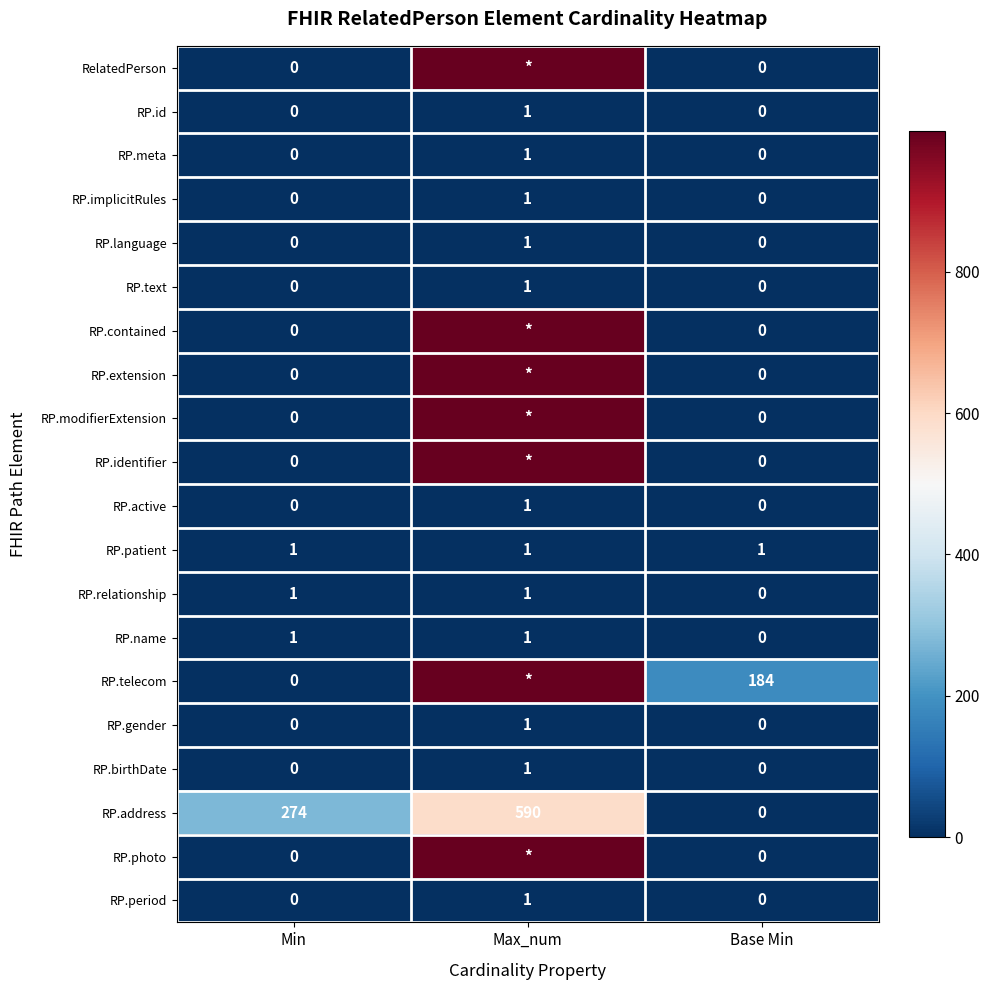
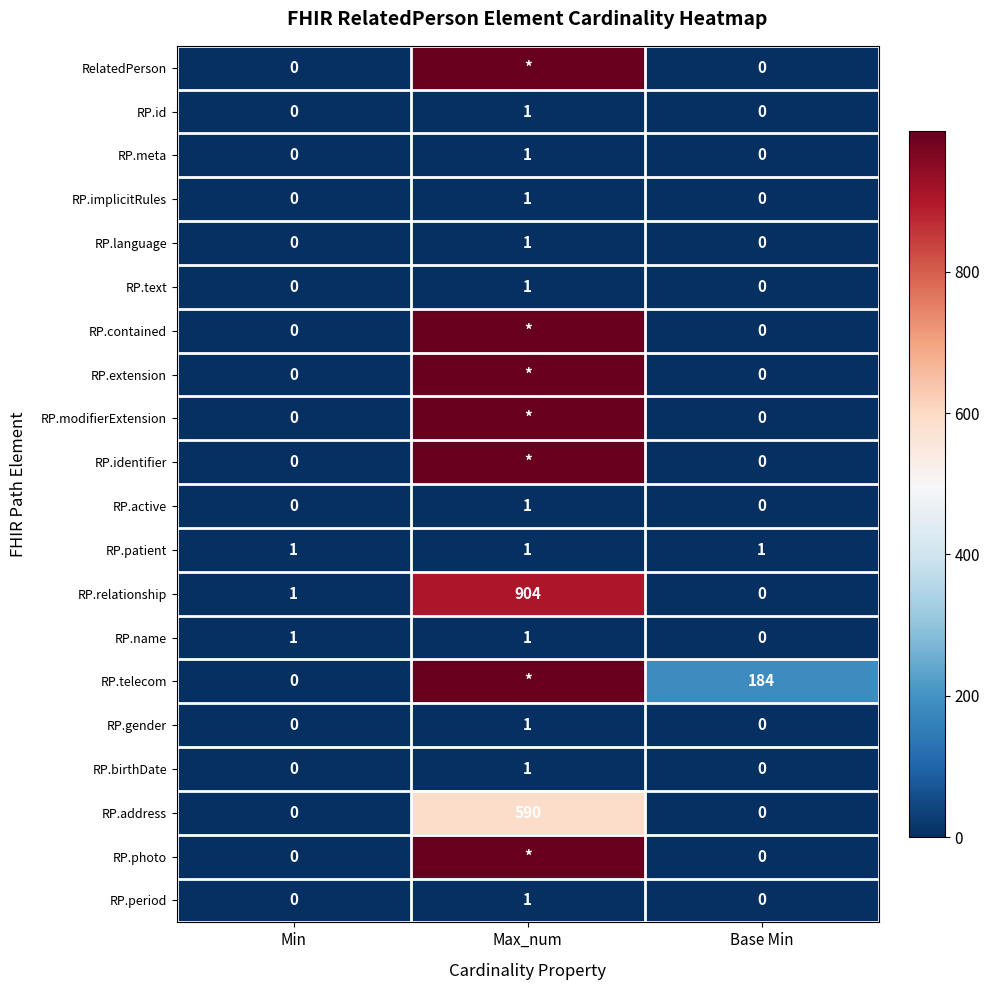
  {
    "RelatedPerson": {
      "Min": 0,
      "Base Min": 0
    },
    "RP.id": {
      "Min": 0,
      "Max_num": 1,
      "Base Min": 0
    },
    "RP.meta": {
      "Min": 0,
      "Max_num": 1,
      "Base Min": 0
    },
    "RP.implicitRules": {
      "Min": 0,
      "Max_num": 1,
      "Base Min": 0
    },
    "RP.language": {
      "Min": 0,
      "Max_num": 1,
      "Base Min": 0
    },
    "RP.text": {
      "Min": 0,
      "Max_num": 1,
      "Base Min": 0
    },
    "RP.contained": {
      "Min": 0,
      "Base Min": 0
    },
    "RP.extension": {
      "Min": 0,
      "Base Min": 0
    },
    "RP.modifierExtension": {
      "Min": 0,
      "Base Min": 0
    },
    "RP.identifier": {
      "Min": 0,
      "Base Min": 0
    },
    "RP.active": {
      "Min": 0,
      "Max_num": 1,
      "Base Min": 0
    },
    "RP.patient": {
      "Min": 1,
      "Max_num": 1,
      "Base Min": 1
    },
    "RP.relationship": {
      "Min": 1,
-     "Max_num": 1,
+     "Max_num": 904,
      "Base Min": 0
    },
    "RP.name": {
      "Min": 1,
      "Max_num": 1,
      "Base Min": 0
    },
    "RP.telecom": {
      "Min": 0,
      "Base Min": 184
    },
    "RP.gender": {
      "Min": 0,
      "Max_num": 1,
      "Base Min": 0
    },
    "RP.birthDate": {
      "Min": 0,
      "Max_num": 1,
      "Base Min": 0
    },
    "RP.address": {
-     "Min": 274,
+     "Min": 0,
      "Max_num": 590,
      "Base Min": 0
    },
    "RP.photo": {
      "Min": 0,
      "Base Min": 0
    },
    "RP.period": {
      "Min": 0,
      "Max_num": 1,
      "Base Min": 0
    }
  }
